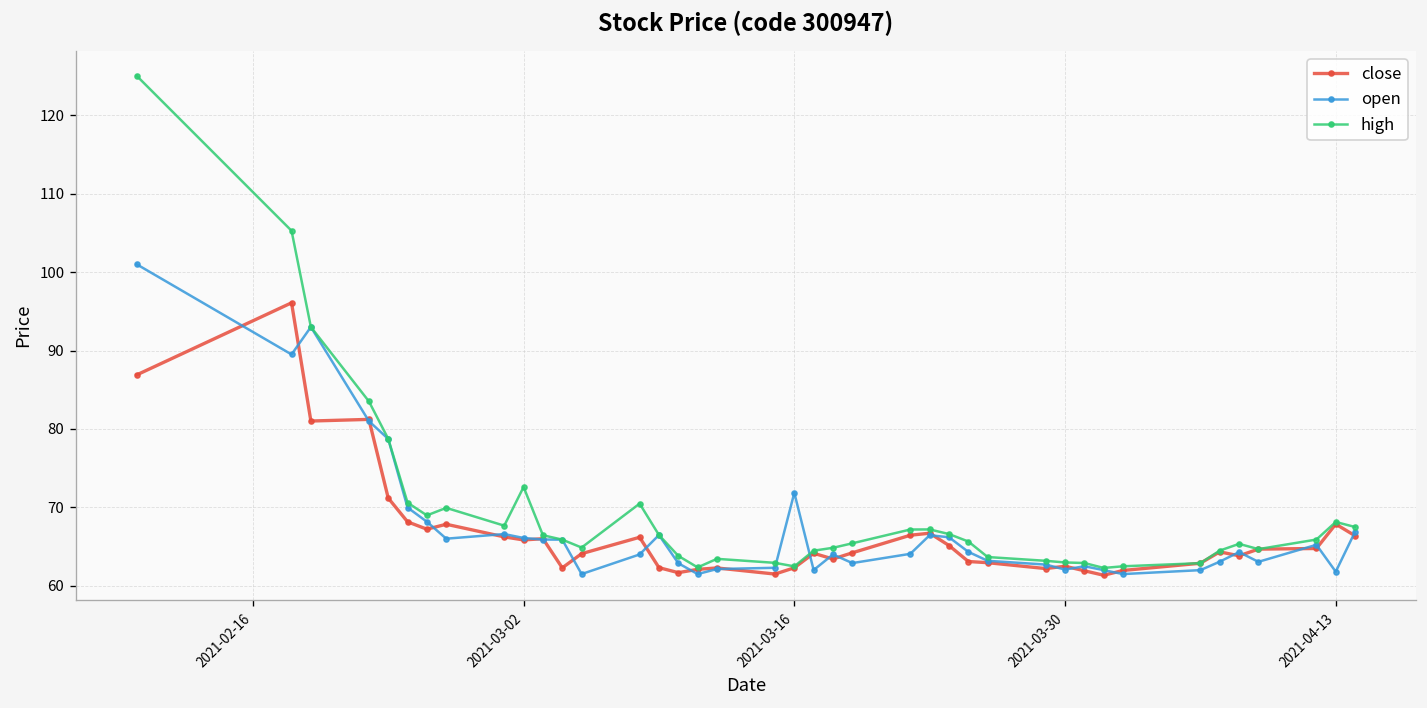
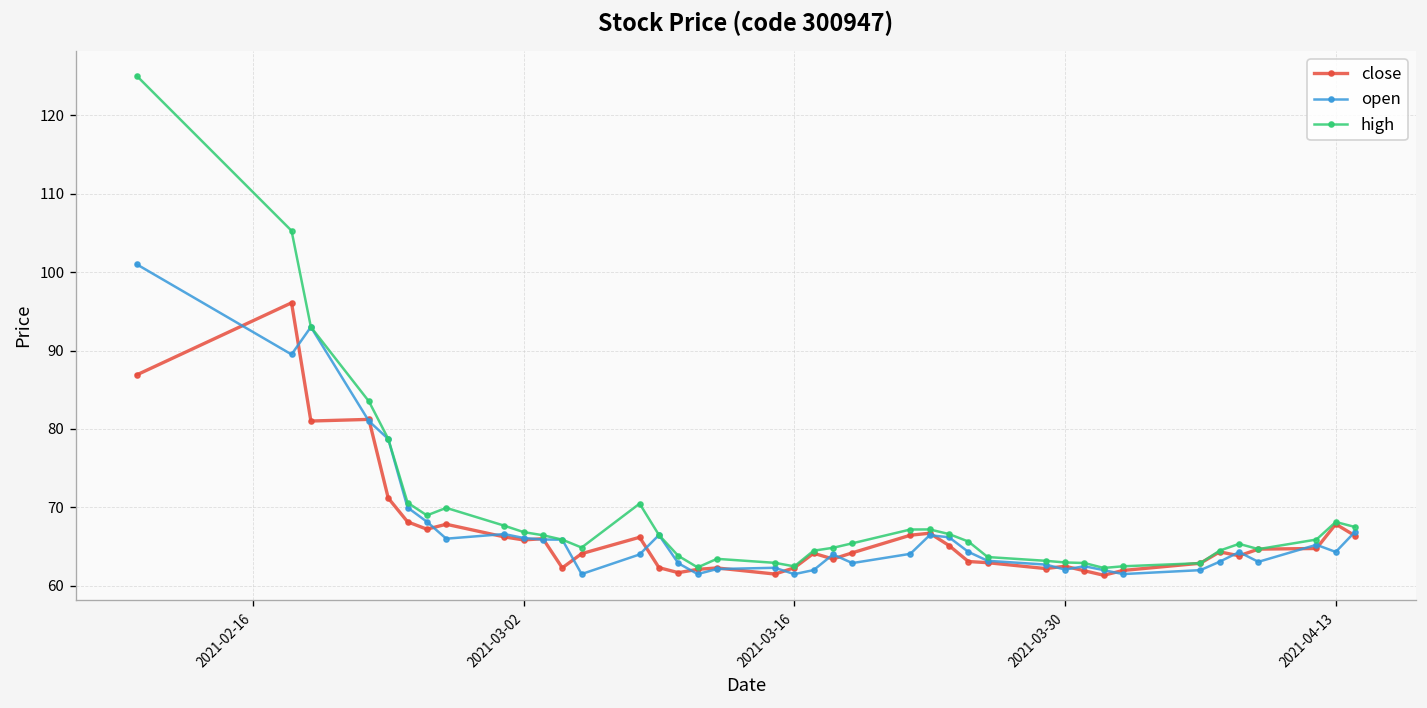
  {
    "close": {
      "2021-03-30": 63
    },
    "open": {
-     "2021-03-16": 72,
+     "2021-03-16": 61,
      "2021-03-30": 62,
-     "2021-04-13": 62
+     "2021-04-13": 64
    },
    "high": {
-     "2021-03-02": 73,
+     "2021-03-02": 67,
      "2021-03-30": 63
    }
  }
